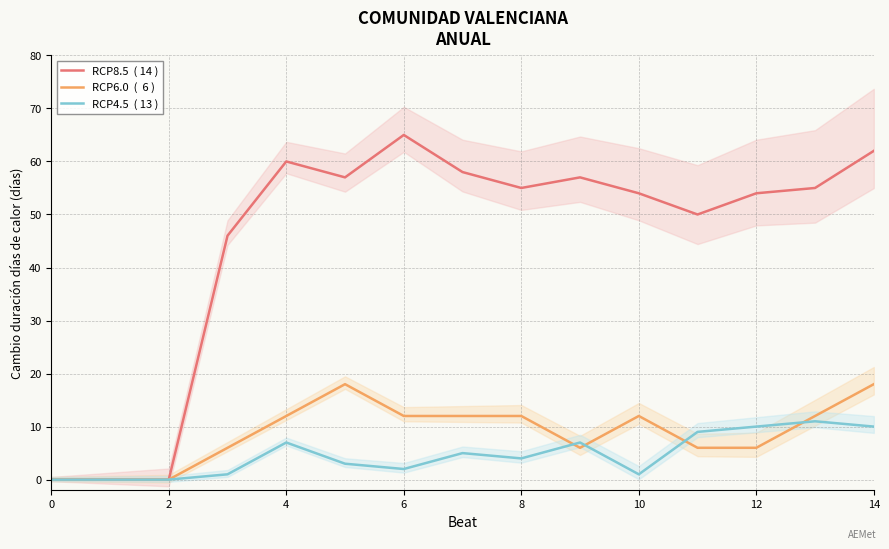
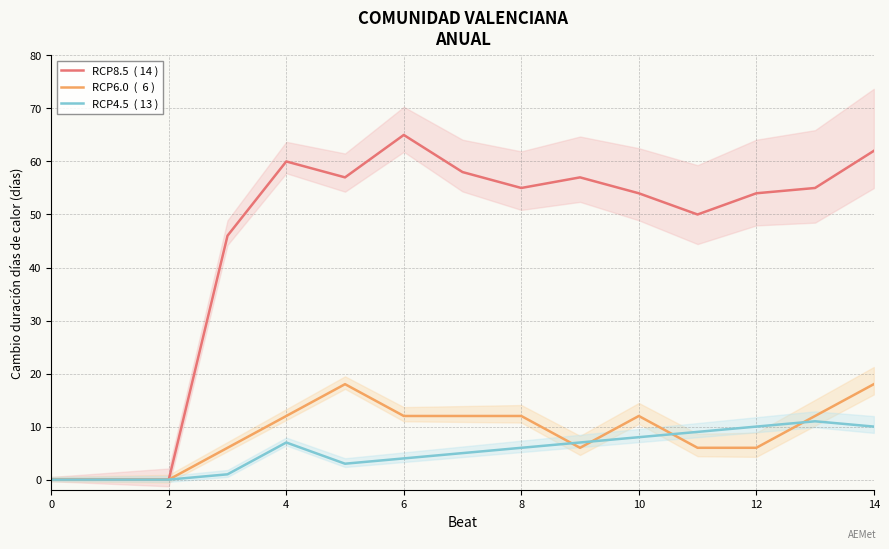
  {
    "RCP4.5 ( 13 )": {
      "4": 7,
-     "6": 2,
-     "8": 4,
-     "10": 1,
+     "6": 4,
+     "8": 6,
+     "10": 8,
      "12": 10,
      "14": 10
    }
  }
